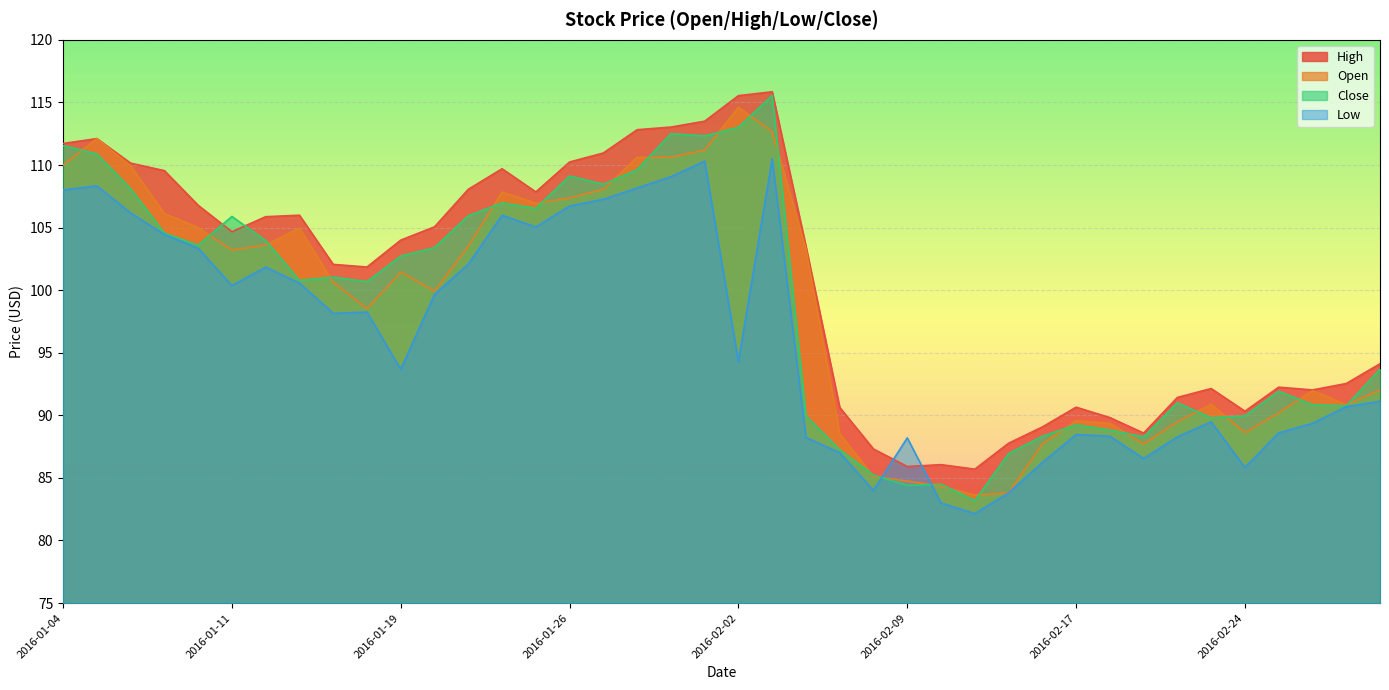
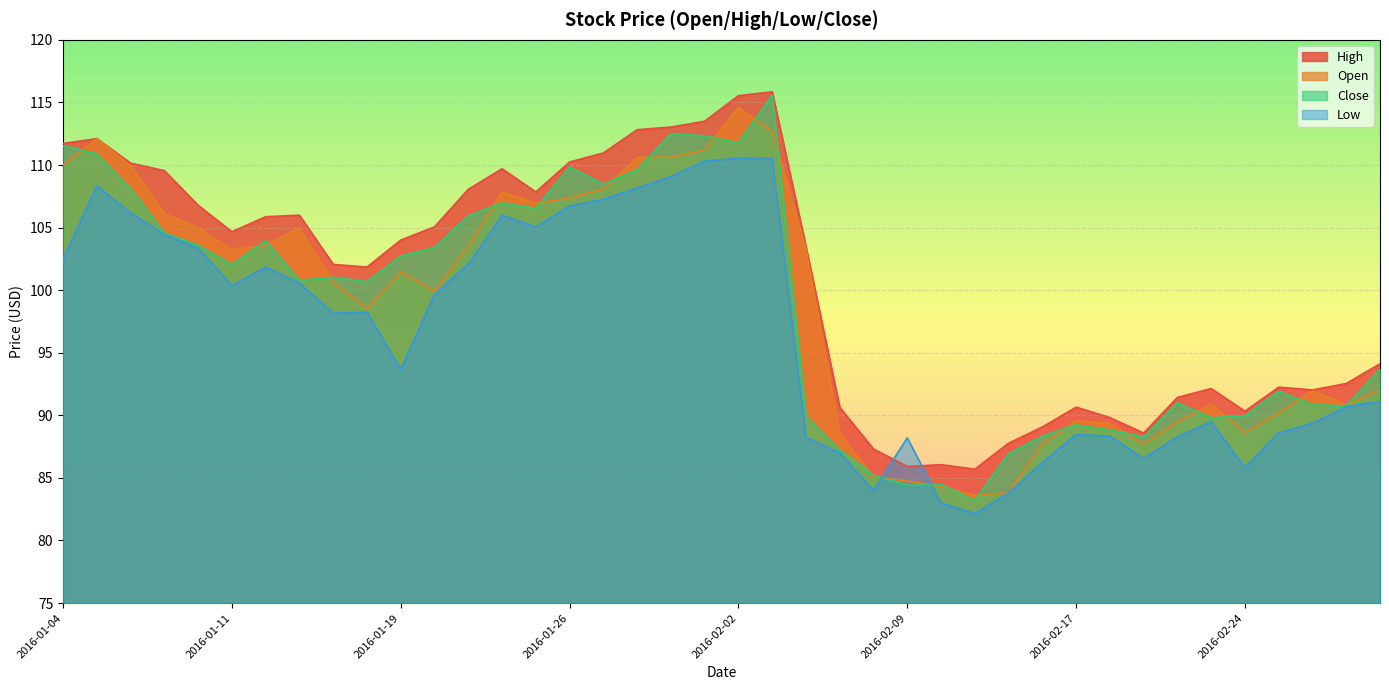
  {
    "Close": {
-     "2016-01-11": 105.9,
+     "2016-01-11": 102.0,
      "2016-01-19": 102.7,
-     "2016-01-26": 109.1,
-     "2016-02-02": 113.0,
+     "2016-01-26": 109.8,
+     "2016-02-02": 111.8,
      "2016-02-09": 84.4,
      "2016-02-17": 89.2,
      "2016-02-24": 90.0
    },
    "Low": {
-     "2016-01-04": 108.0,
+     "2016-01-04": 102.5,
      "2016-01-11": 100.4,
      "2016-01-19": 93.7,
      "2016-01-26": 106.7,
-     "2016-02-02": 94.3,
+     "2016-02-02": 110.6,
      "2016-02-09": 88.2,
      "2016-02-17": 88.5,
      "2016-02-24": 85.8
    }
  }
